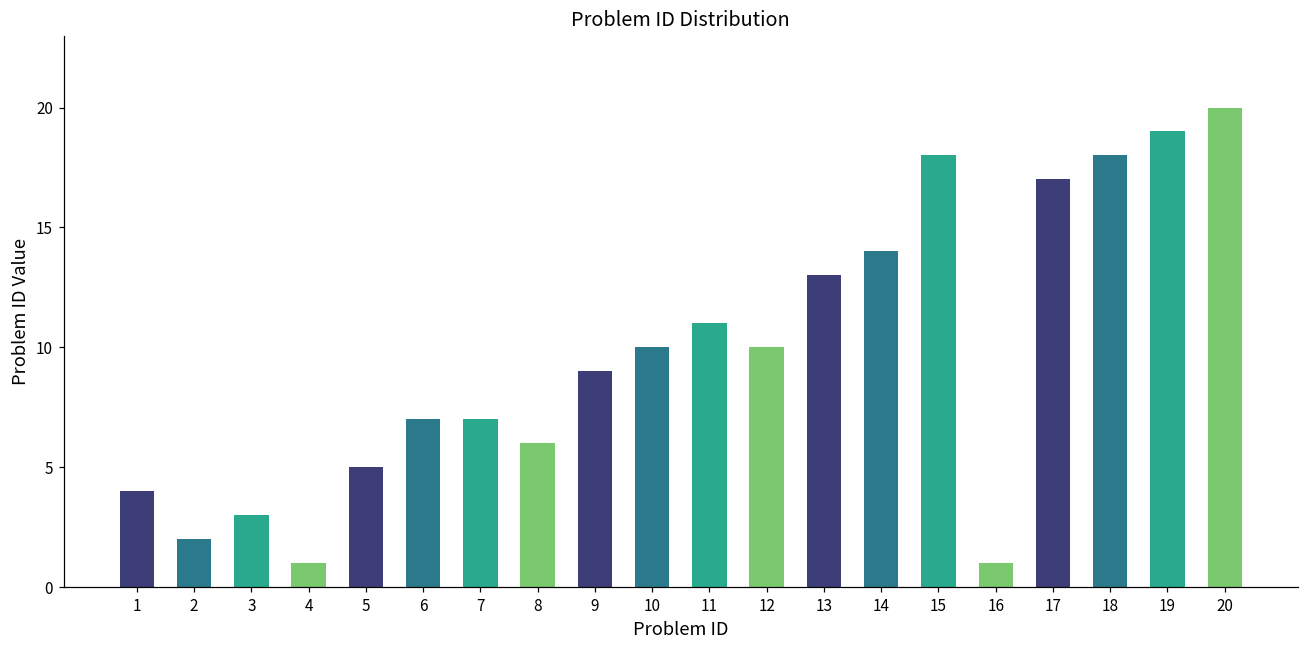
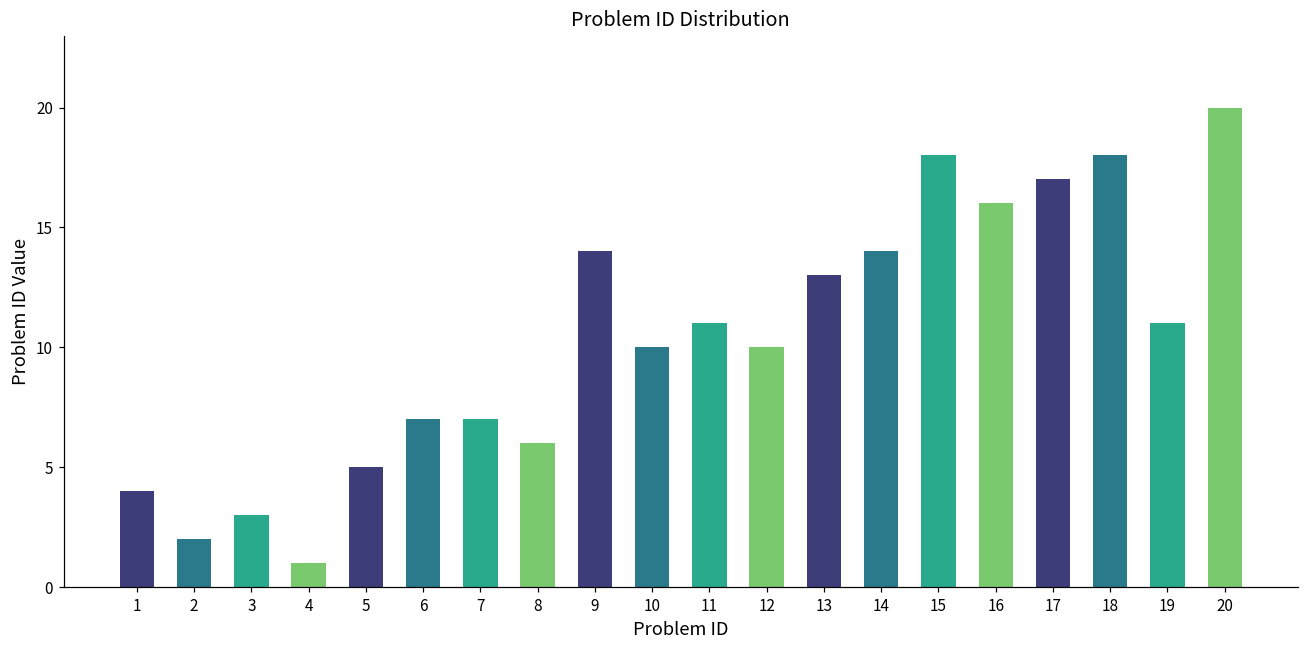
  {
    "1": 4,
    "2": 2,
    "3": 3,
    "4": 1,
    "5": 5,
    "6": 7,
    "7": 7,
    "8": 6,
-   "9": 9,
+   "9": 14,
    "10": 10,
    "11": 11,
    "12": 10,
    "13": 13,
    "14": 14,
    "15": 18,
-   "16": 1,
+   "16": 16,
    "17": 17,
    "18": 18,
-   "19": 19,
+   "19": 11,
    "20": 20
  }
